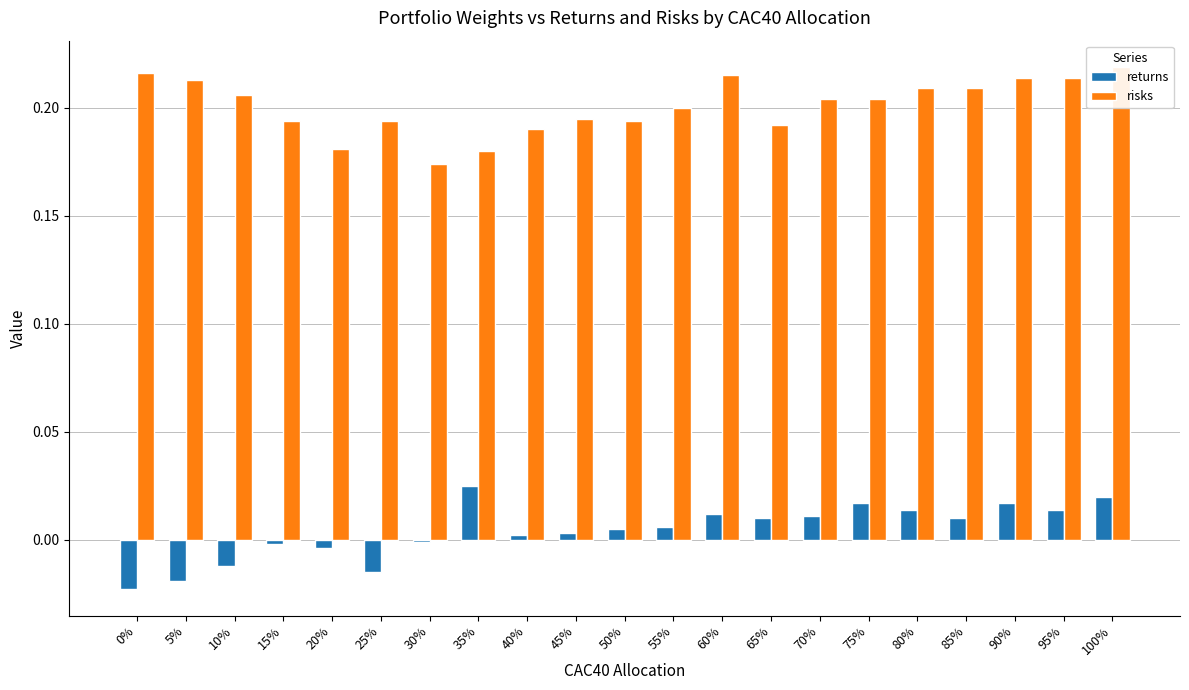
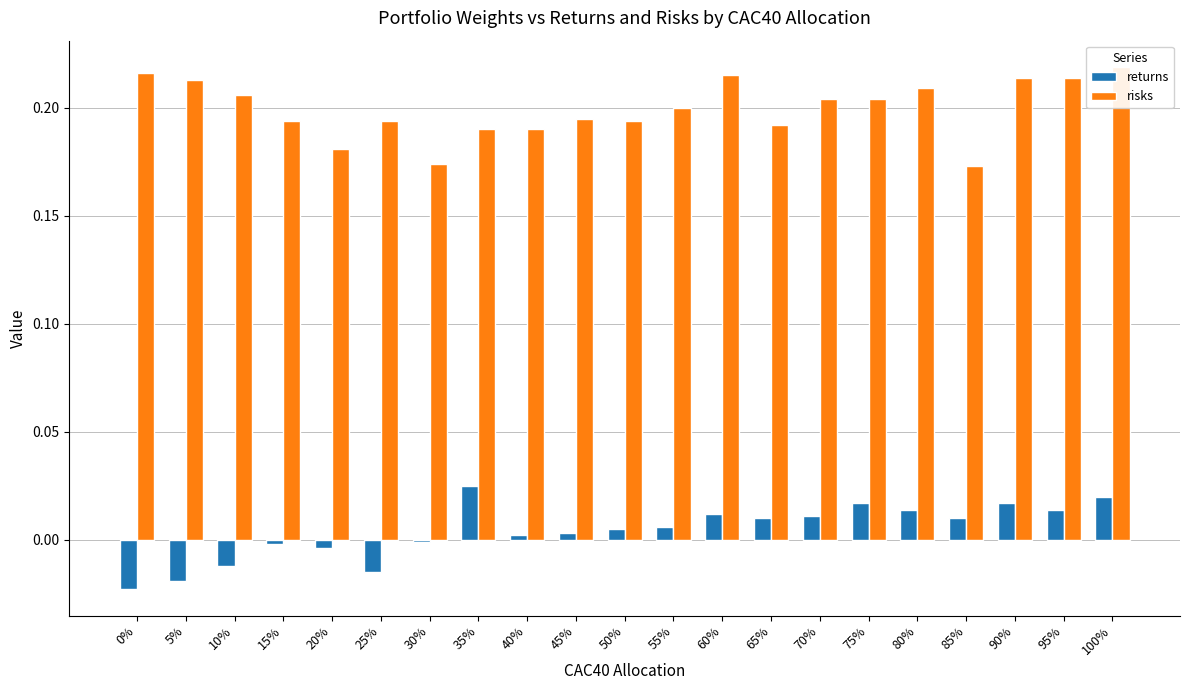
  {
    "returns": {
      "0%": -0.023,
      "5%": -0.019,
      "10%": -0.012,
      "15%": -0.002,
      "20%": -0.004,
      "25%": -0.015,
      "35%": 0.025,
      "40%": 0.002,
      "45%": 0.003,
      "50%": 0.005,
      "55%": 0.006,
      "60%": 0.012,
      "65%": 0.010,
      "70%": 0.011,
      "75%": 0.017,
      "80%": 0.014,
      "85%": 0.010,
      "90%": 0.017,
      "95%": 0.014,
      "100%": 0.020
    },
    "risks": {
      "0%": 0.216,
      "5%": 0.213,
      "10%": 0.206,
      "15%": 0.194,
      "20%": 0.181,
      "25%": 0.194,
      "30%": 0.174,
-     "35%": 0.18,
+     "35%": 0.19,
      "40%": 0.190,
      "45%": 0.195,
      "50%": 0.194,
      "55%": 0.200,
      "60%": 0.215,
      "65%": 0.192,
      "70%": 0.204,
      "75%": 0.204,
      "80%": 0.209,
-     "85%": 0.209,
+     "85%": 0.173,
      "90%": 0.214,
      "95%": 0.214
    }
  }
